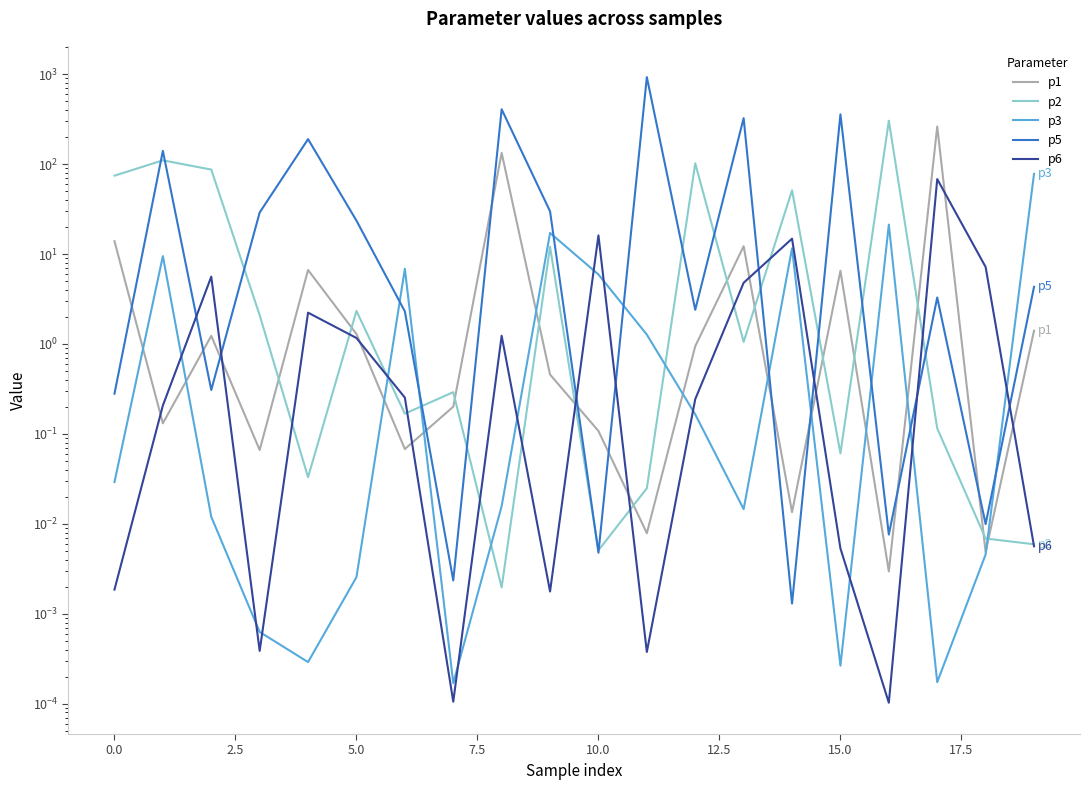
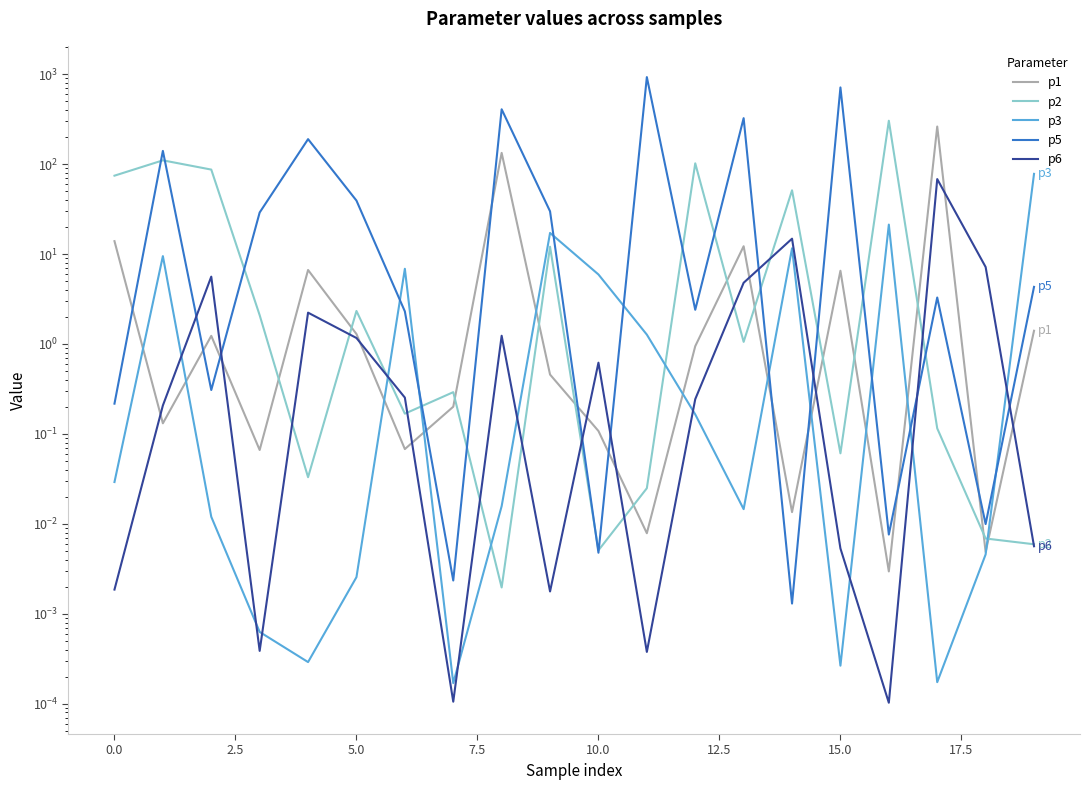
  {
    "p3": {
      "0.0": 0.03,
      "5.0": 0.0026,
      "10.0": 6,
      "15.0": 0.00027
    },
    "p5": {
-     "0.0": 0.28,
-     "5.0": 24,
-     "15.0": 360
+     "0.0": 0.22,
+     "5.0": 40,
+     "15.0": 700
    },
    "p6": {
      "0.0": 0.0019,
      "5.0": 1.2,
-     "10.0": 16,
+     "10.0": 0.6,
      "15.0": 0.005
    }
  }
